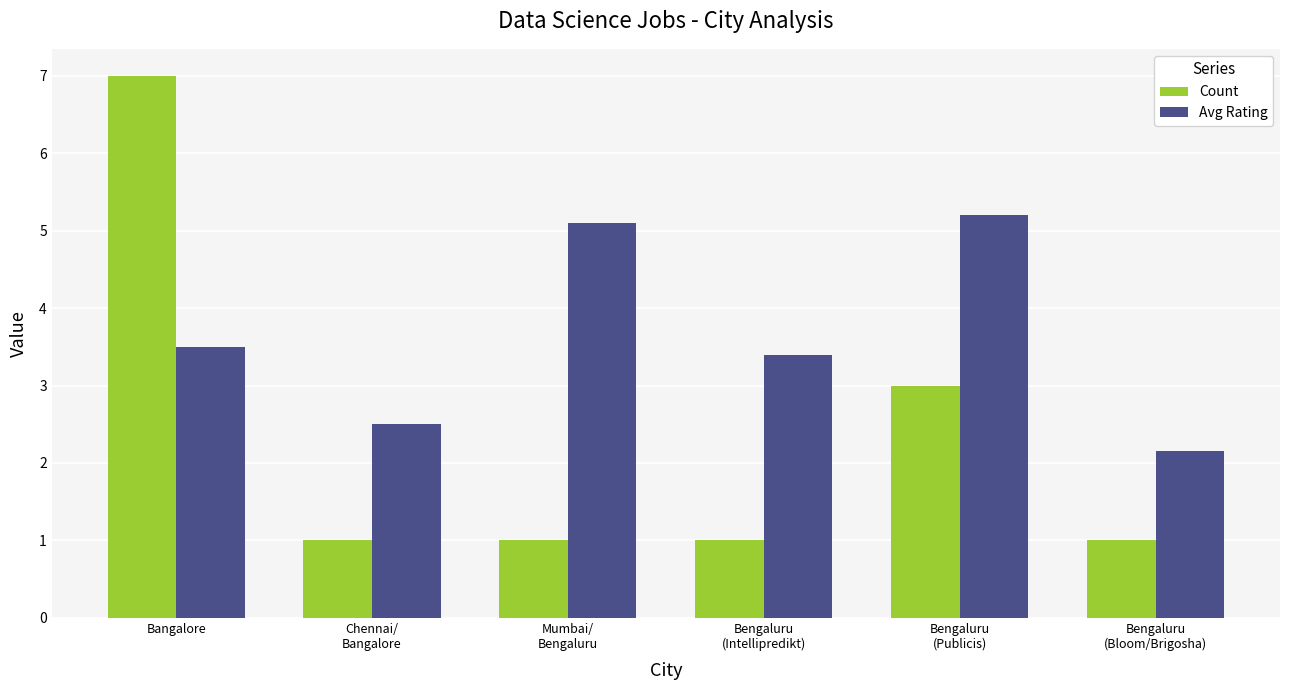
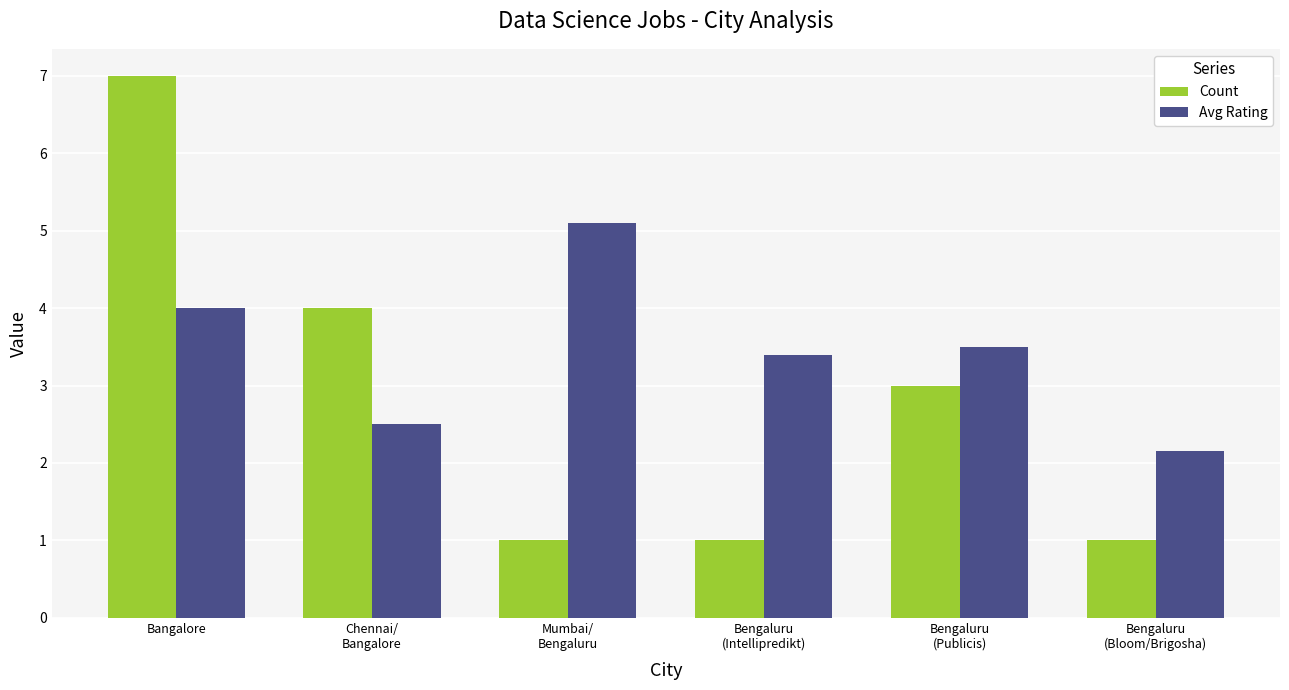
  {
    "Count": {
      "Bangalore": 7,
-     "Chennai/ Bangalore": 1,
+     "Chennai/ Bangalore": 4,
      "Mumbai/ Bengaluru": 1,
      "Bengaluru (Intellipredikt)": 1,
      "Bengaluru (Publicis)": 3,
      "Bengaluru (Bloom/Brigosha)": 1
    },
    "Avg Rating": {
-     "Bangalore": 3.5,
+     "Bangalore": 4.0,
      "Chennai/ Bangalore": 2.5,
      "Mumbai/ Bengaluru": 5.1,
      "Bengaluru (Intellipredikt)": 3.4,
-     "Bengaluru (Publicis)": 5.2,
+     "Bengaluru (Publicis)": 3.5,
      "Bengaluru (Bloom/Brigosha)": 2.2
    }
  }
